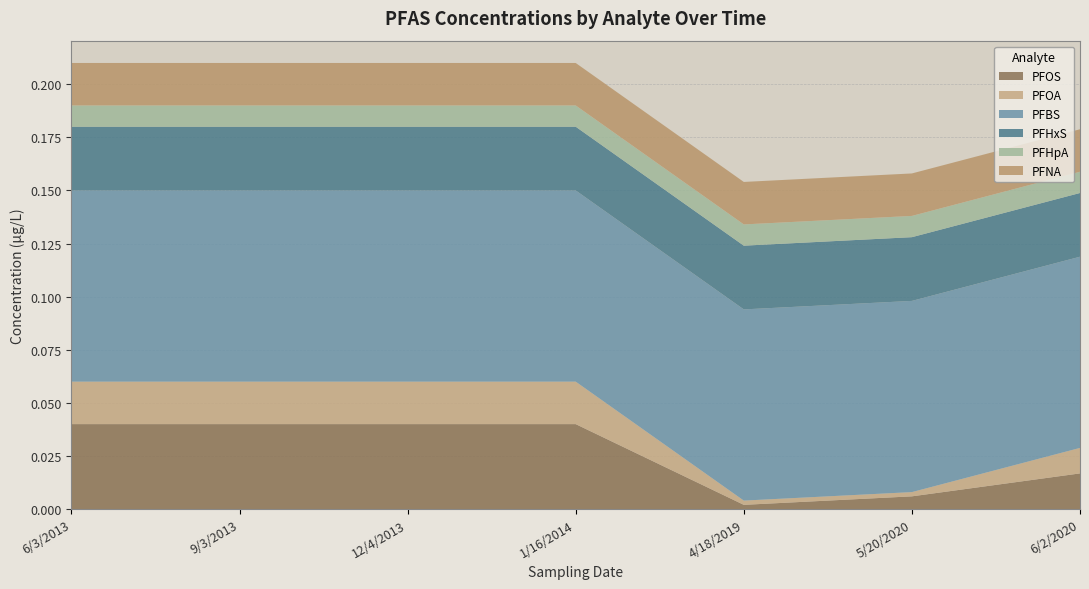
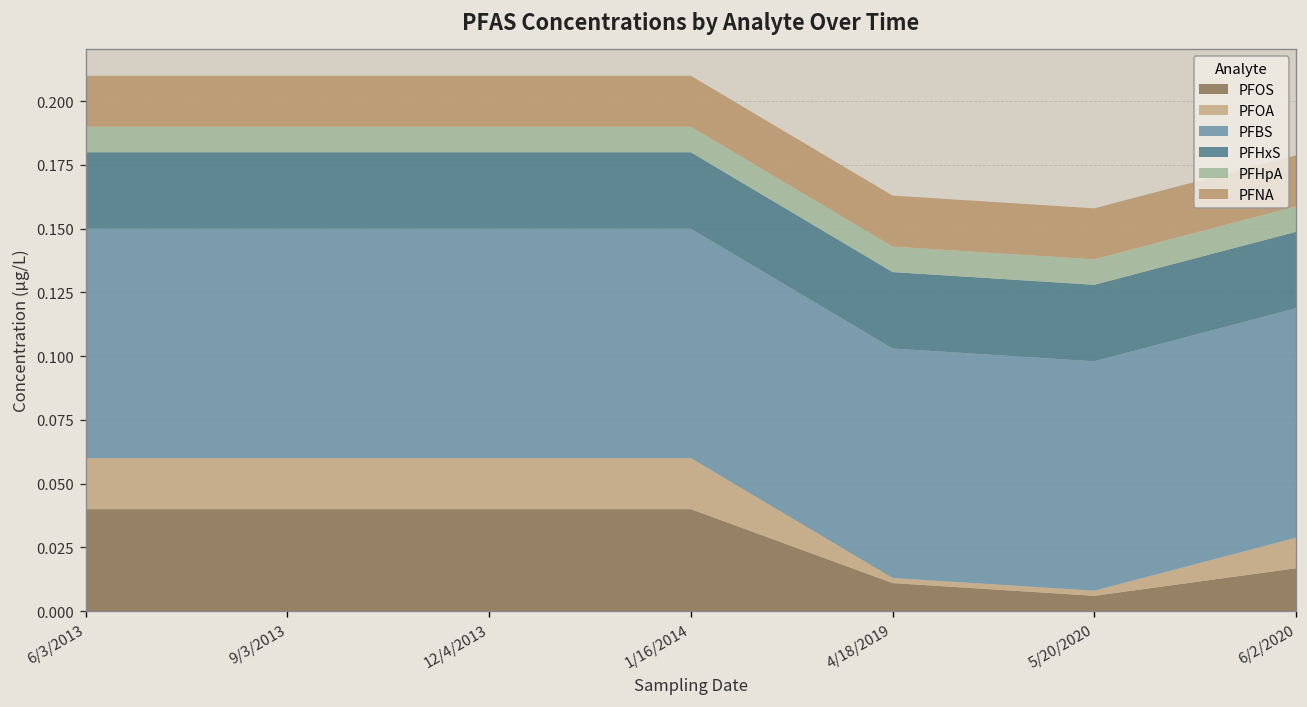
  {
    "PFOS": {
      "6/3/2013": 0.040,
      "9/3/2013": 0.040,
      "12/4/2013": 0.040,
      "1/16/2014": 0.040,
-     "4/18/2019": 0.002,
+     "4/18/2019": 0.011,
      "5/20/2020": 0.006,
      "6/2/2020": 0.017
    }
  }
